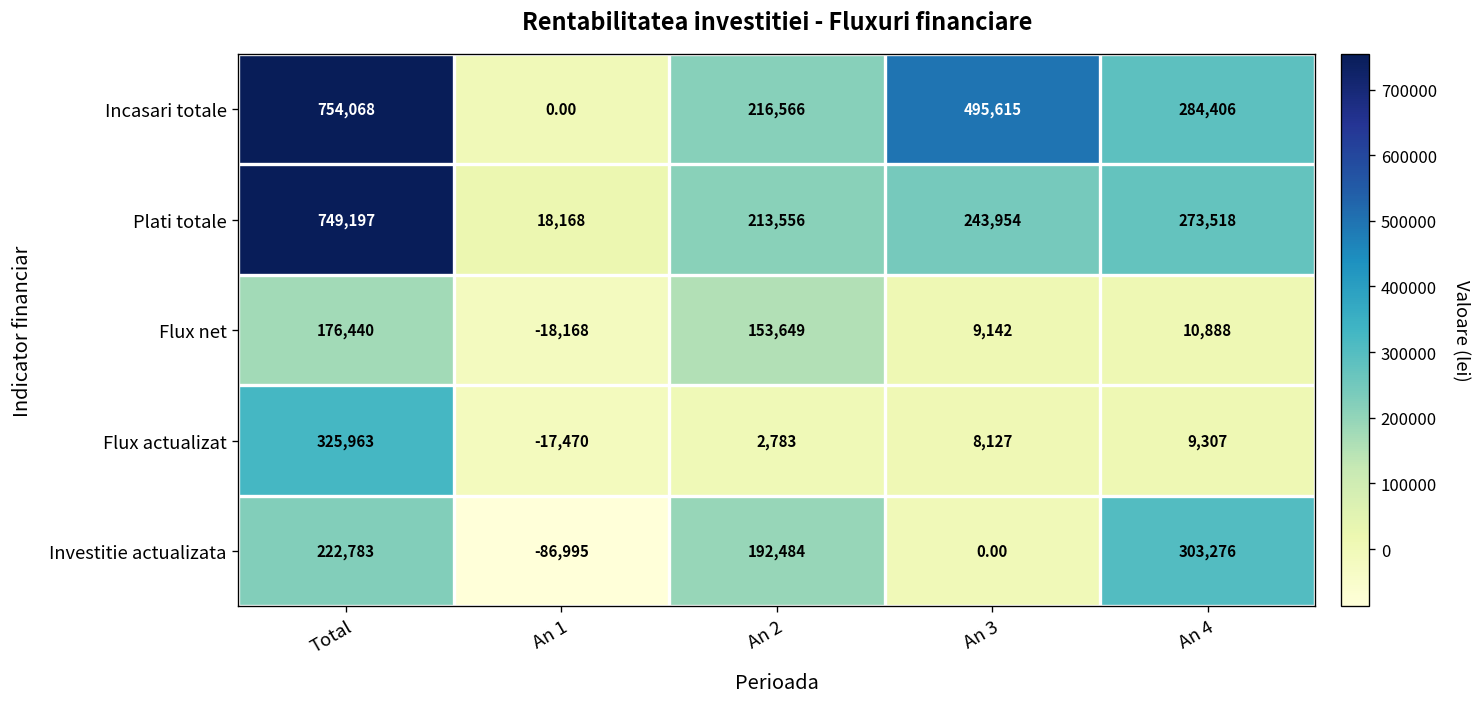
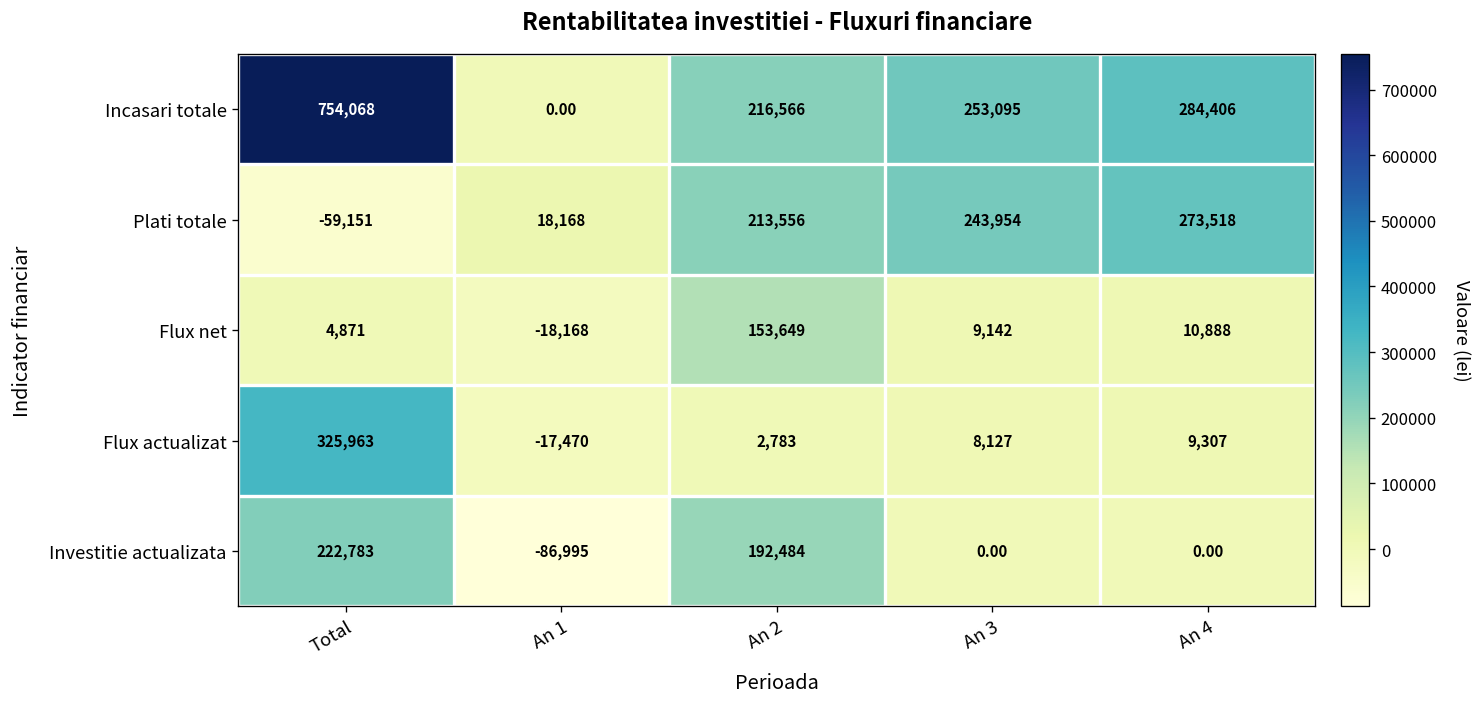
  {
    "Incasari totale": {
      "Total": "754,068",
      "An 1": "0.00",
      "An 2": "216,566",
-     "An 3": "495,615",
+     "An 3": "253,095",
      "An 4": "284,406"
    },
    "Plati totale": {
-     "Total": "749,197",
+     "Total": "-59,151",
      "An 1": "18,168",
      "An 2": "213,556",
      "An 3": "243,954",
      "An 4": "273,518"
    },
    "Flux net": {
-     "Total": "176,440",
+     "Total": "4,871",
      "An 1": "-18,168",
      "An 2": "153,649",
      "An 3": "9,142",
      "An 4": "10,888"
    },
    "Flux actualizat": {
      "Total": "325,963",
      "An 1": "-17,470",
      "An 2": "2,783",
      "An 3": "8,127",
      "An 4": "9,307"
    },
    "Investitie actualizata": {
      "Total": "222,783",
      "An 1": "-86,995",
      "An 2": "192,484",
      "An 3": "0.00",
-     "An 4": "303,276"
+     "An 4": "0.00"
    }
  }
